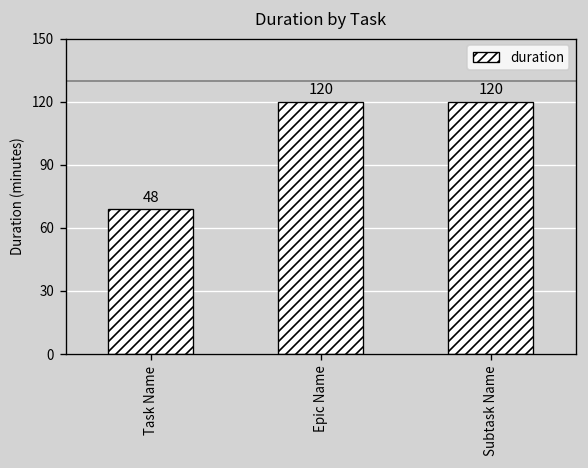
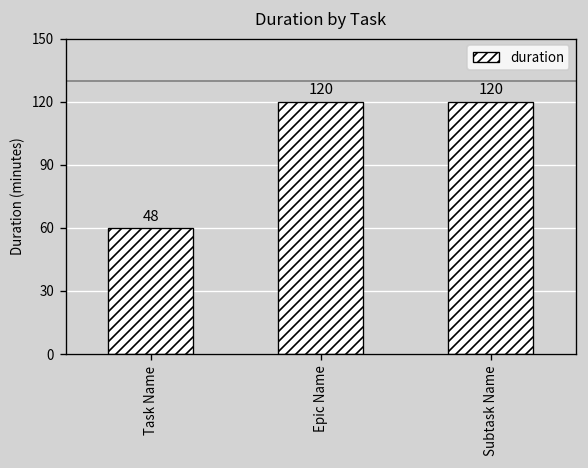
  {
-   "Task Name": 69
+   "Task Name": 60
  }
